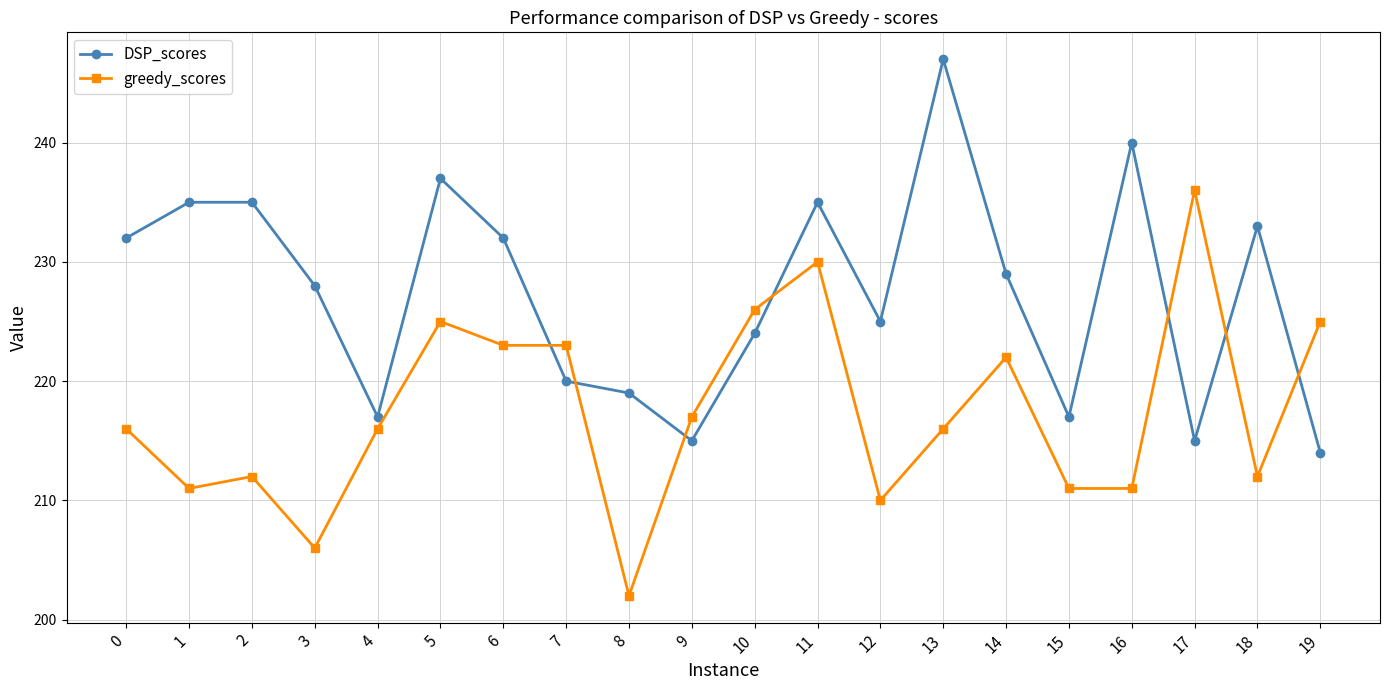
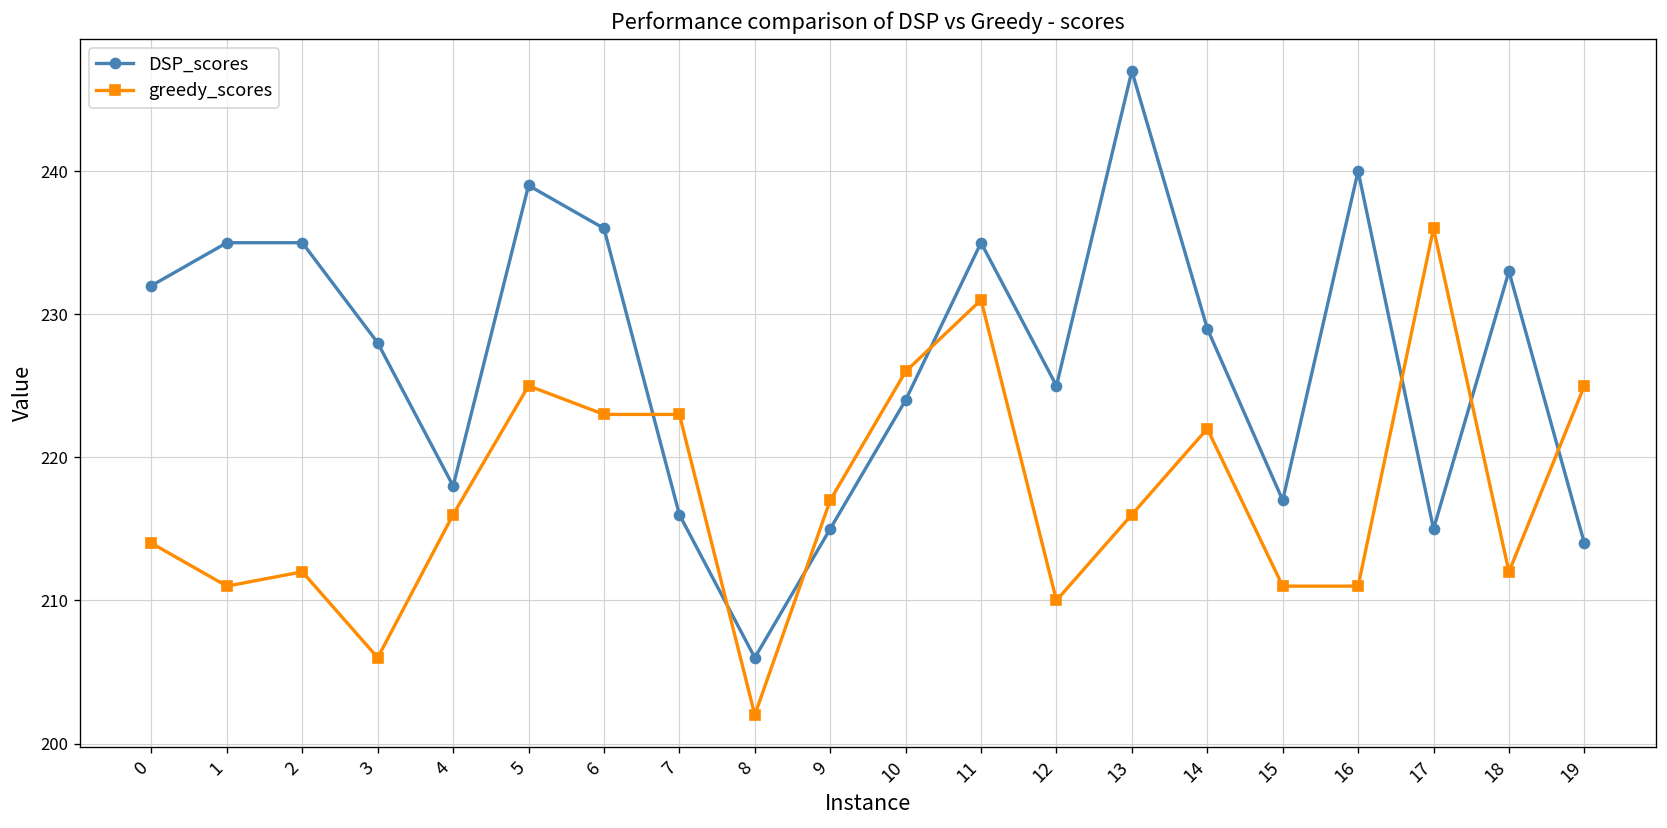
  {
    "DSP_scores": {
      "0": 232,
      "1": 235,
      "2": 235,
      "3": 228,
-     "4": 217,
-     "5": 237,
-     "6": 232,
-     "7": 220,
-     "8": 219,
+     "4": 218,
+     "5": 239,
+     "6": 236,
+     "7": 216,
+     "8": 206,
      "9": 215,
      "10": 224,
      "11": 235,
      "12": 225,
      "13": 247,
      "14": 229,
      "15": 217,
      "16": 240,
      "17": 215,
      "18": 233,
      "19": 214
    },
    "greedy_scores": {
-     "0": 216,
+     "0": 214,
      "1": 211,
      "2": 212,
      "3": 206,
      "4": 216,
      "5": 225,
      "6": 223,
      "7": 223,
      "8": 202,
      "9": 217,
      "10": 226,
-     "11": 230,
+     "11": 231,
      "12": 210,
      "13": 216,
      "14": 222,
      "15": 211,
      "16": 211,
      "17": 236,
      "18": 212,
      "19": 225
    }
  }
